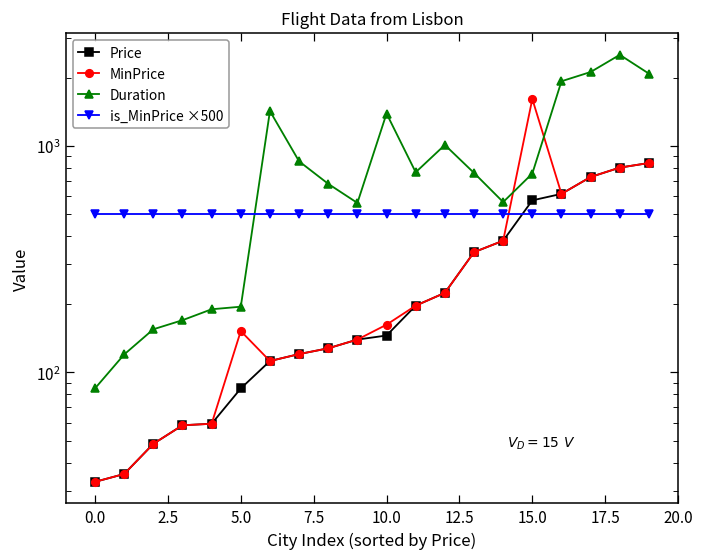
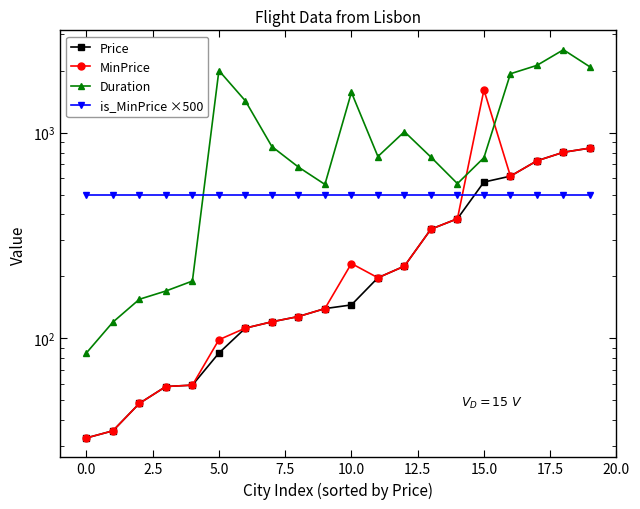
  {
    "Price": {
      "5.0": 85,
      "10.0": 150,
      "15.0": 570
    },
    "MinPrice": {
-     "5.0": 150,
-     "10.0": 160,
+     "5.0": 100,
+     "10.0": 230,
      "15.0": 1600
    },
    "Duration": {
      "0.0": 85,
-     "5.0": 200,
-     "10.0": 1400,
+     "5.0": 2000,
+     "10.0": 1600,
      "15.0": 760
    },
    "is_MinPrice ×500": {
      "0.0": 500,
      "5.0": 500,
      "10.0": 500,
      "15.0": 500
    }
  }
